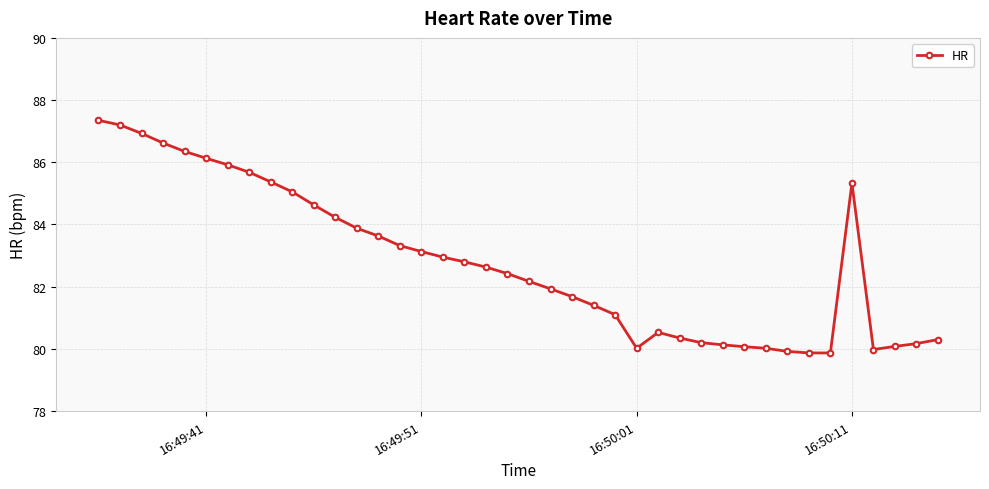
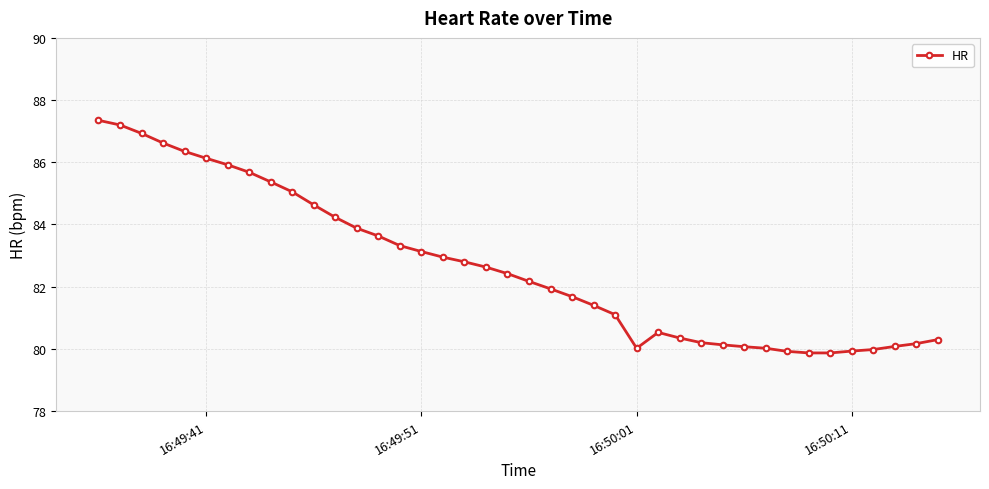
  {
    "16:49:41": 86.1,
    "16:49:51": 83.1,
    "16:50:01": 80.0,
-   "16:50:11": 85.3
+   "16:50:11": 79.9
  }
